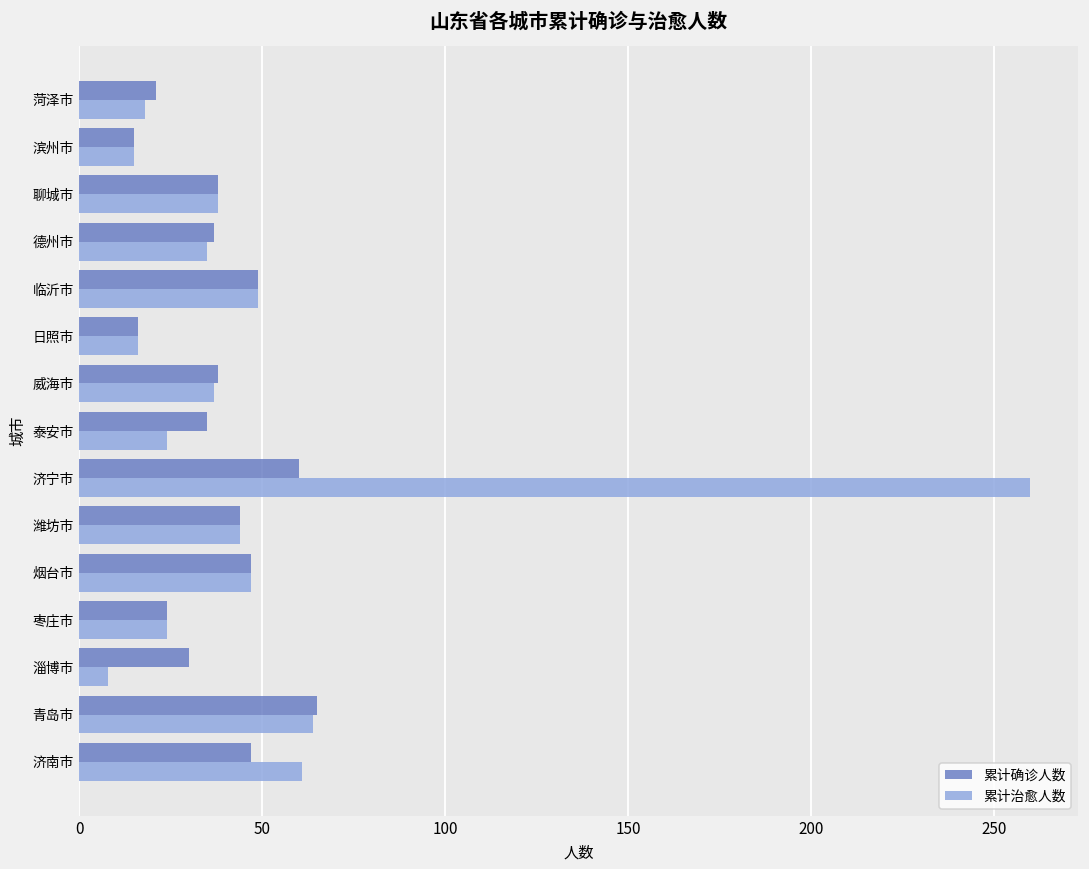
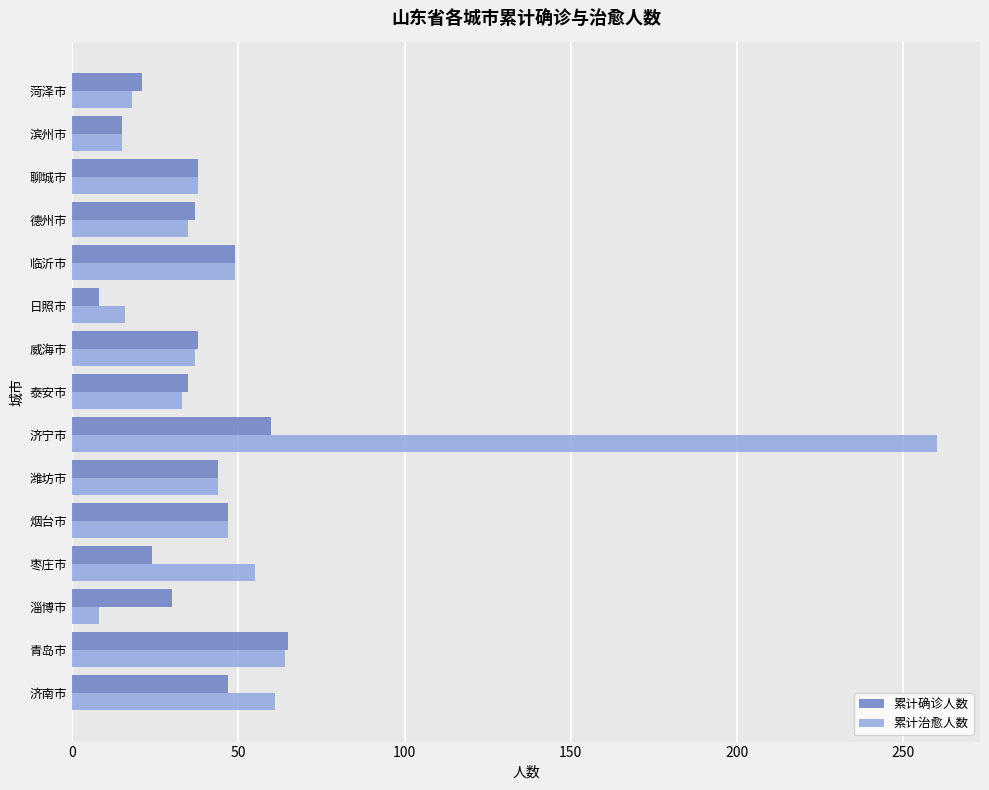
  {
    "累计确诊人数": {
      "菏泽市": 21,
      "滨州市": 15,
      "聊城市": 38,
      "德州市": 37,
      "临沂市": 49,
-     "日照市": 16,
+     "日照市": 8,
      "威海市": 38,
      "泰安市": 35,
      "济宁市": 60,
      "潍坊市": 44,
      "烟台市": 47,
      "枣庄市": 24,
      "淄博市": 30,
      "青岛市": 65,
      "济南市": 47
    },
    "累计治愈人数": {
      "菏泽市": 18,
      "滨州市": 15,
      "聊城市": 38,
      "德州市": 35,
      "临沂市": 49,
      "日照市": 16,
      "威海市": 37,
-     "泰安市": 24,
+     "泰安市": 33,
      "济宁市": 260,
      "潍坊市": 44,
      "烟台市": 47,
-     "枣庄市": 24,
+     "枣庄市": 55,
      "淄博市": 8,
      "青岛市": 64,
      "济南市": 61
    }
  }
